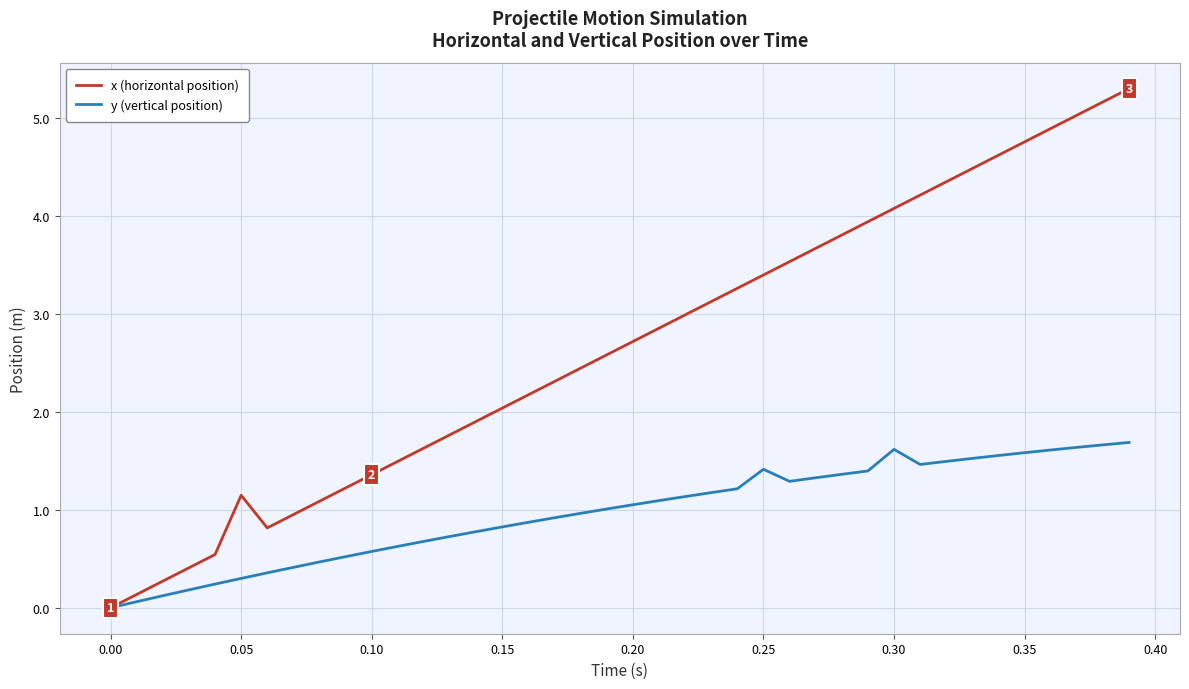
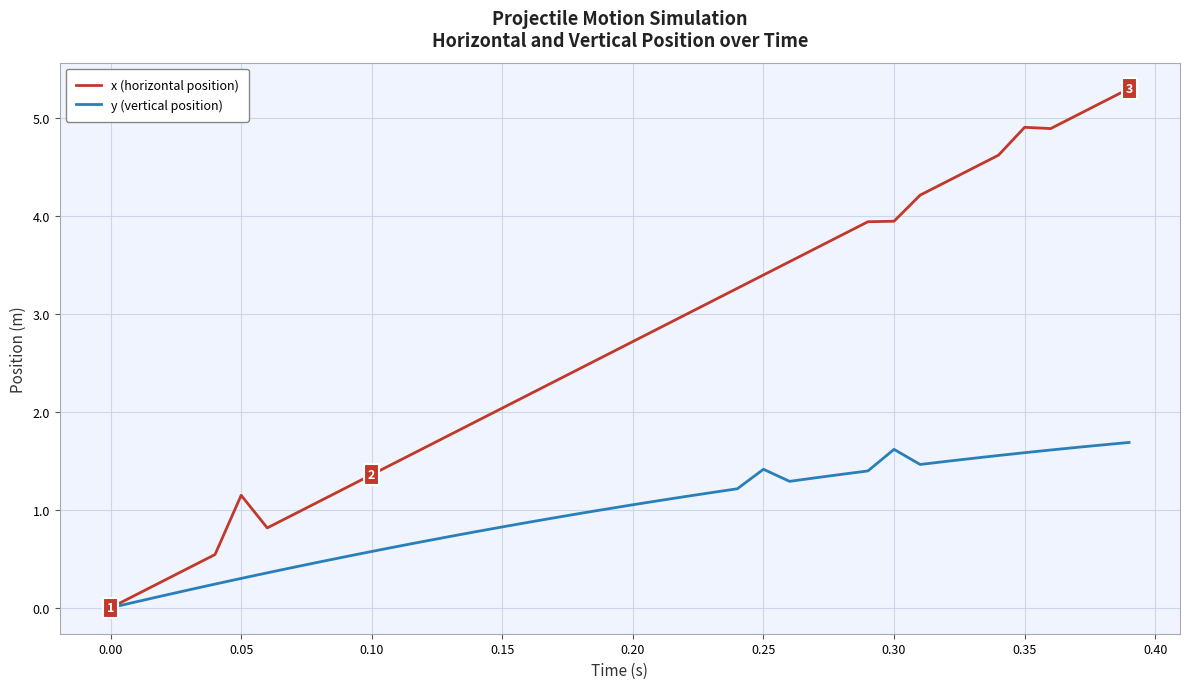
  {
    "x (horizontal position)": {
      "0.05": 1.1,
      "0.15": 2.0,
      "0.20": 2.7,
      "0.25": 3.4,
-     "0.30": 4.1,
-     "0.35": 4.8
+     "0.30": 3.9,
+     "0.35": 4.9
    },
    "y (vertical position)": {
      "0.05": 0.3,
      "0.10": 0.6,
      "0.15": 0.8,
      "0.20": 1.1,
      "0.25": 1.4,
      "0.30": 1.6,
      "0.35": 1.6
    }
  }
